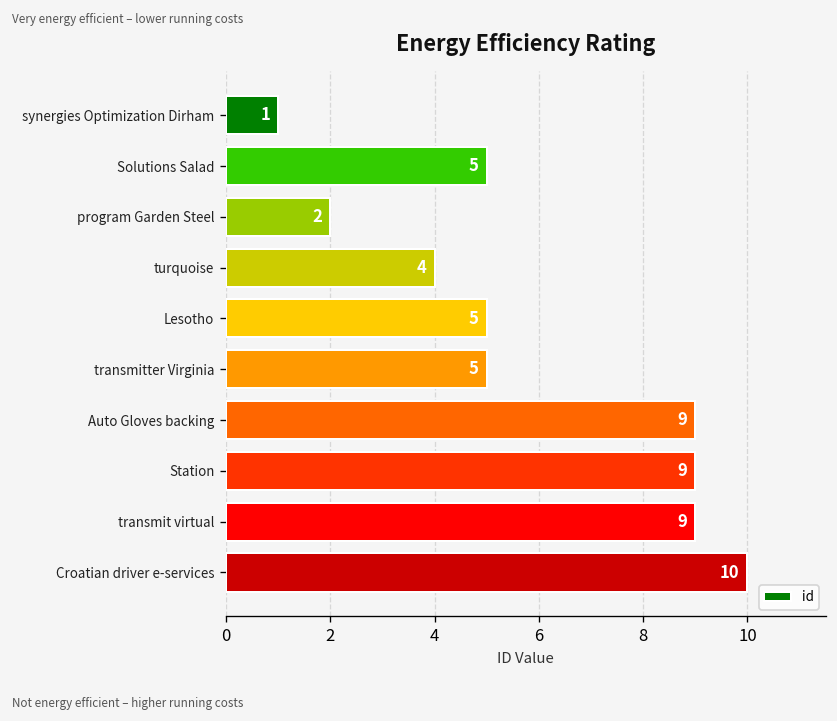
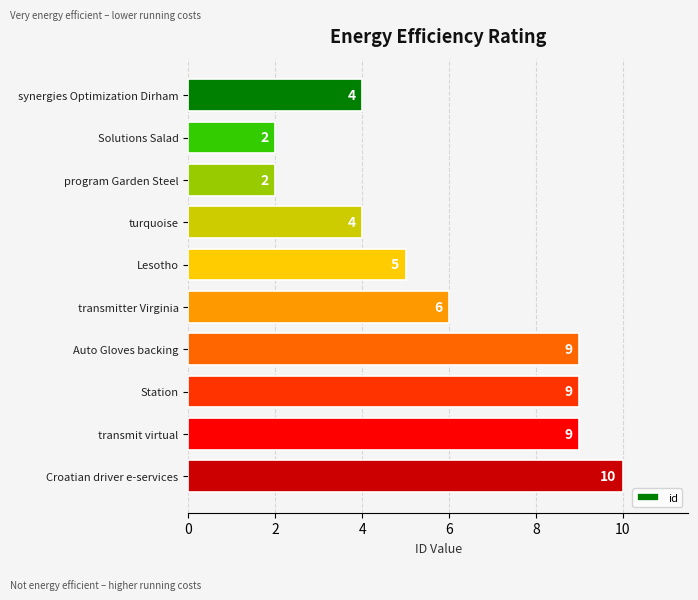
  {
-   "synergies Optimization Dirham": 1,
-   "Solutions Salad": 5,
+   "synergies Optimization Dirham": 4,
+   "Solutions Salad": 2,
    "program Garden Steel": 2,
    "turquoise": 4,
    "Lesotho": 5,
-   "transmitter Virginia": 5,
+   "transmitter Virginia": 6,
    "Auto Gloves backing": 9,
    "Station": 9,
    "transmit virtual": 9,
    "Croatian driver e-services": 10
  }
